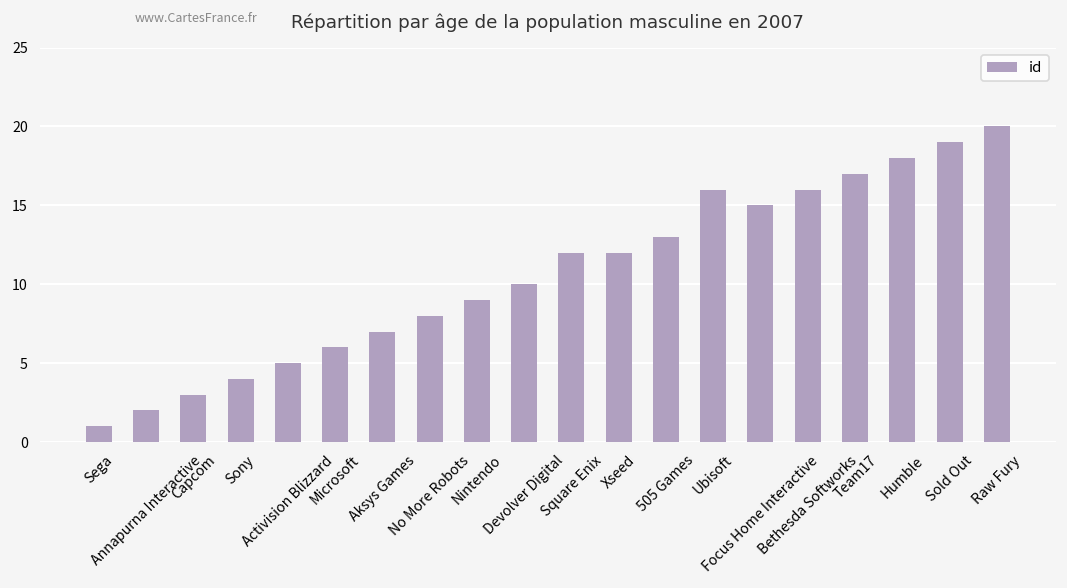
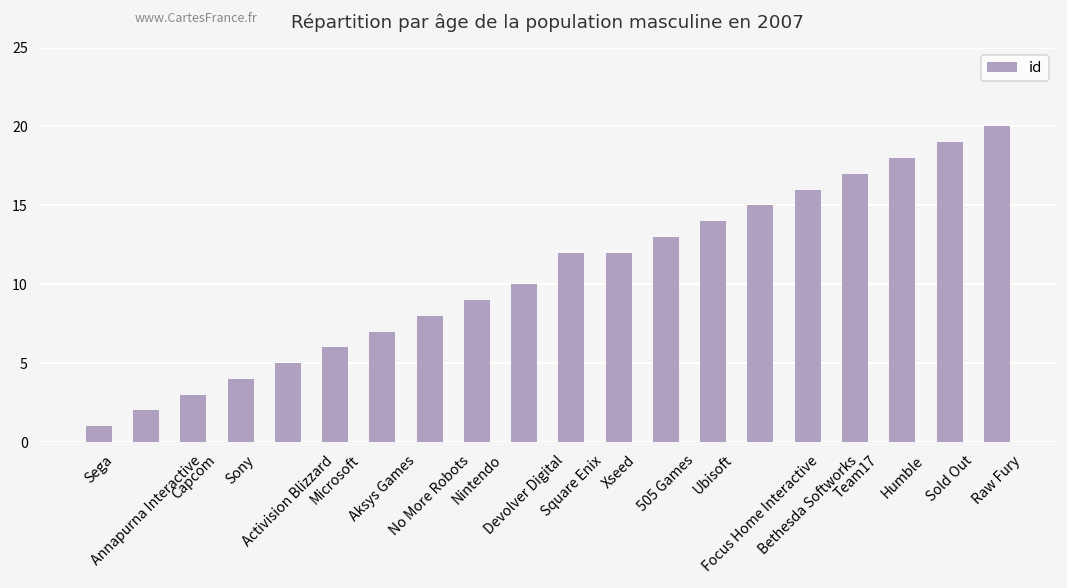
  {
    "Sega": 1,
    "Annapurna Interactive": 2,
    "Capcom": 3,
    "Sony": 4,
    "Activision Blizzard": 5,
    "Microsoft": 6,
    "Aksys Games": 7,
    "No More Robots": 8,
    "Nintendo": 9,
    "Devolver Digital": 10,
    "Square Enix": 12,
    "Xseed": 12,
    "505 Games": 13,
-   "Ubisoft": 16,
+   "Ubisoft": 14,
    "Focus Home Interactive": 15,
    "Bethesda Softworks": 16,
    "Team17": 17,
    "Humble": 18,
    "Sold Out": 19,
    "Raw Fury": 20
  }
